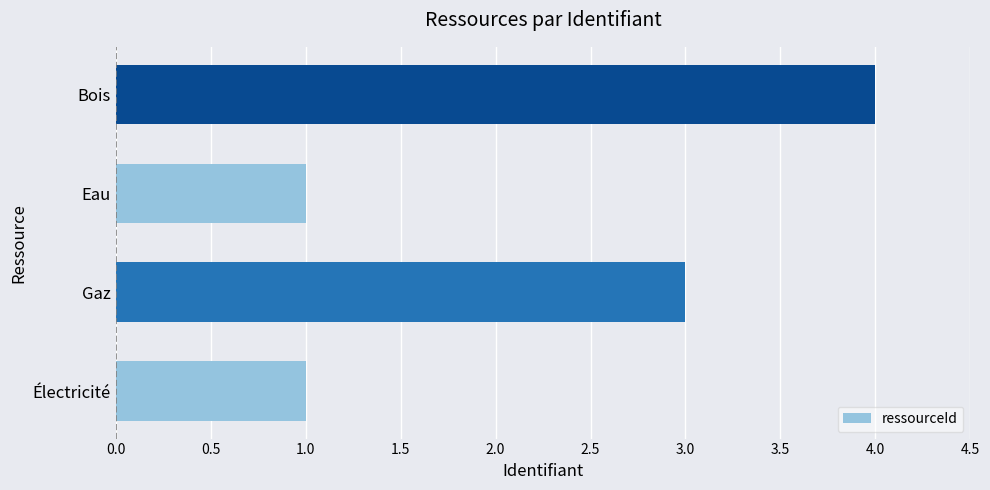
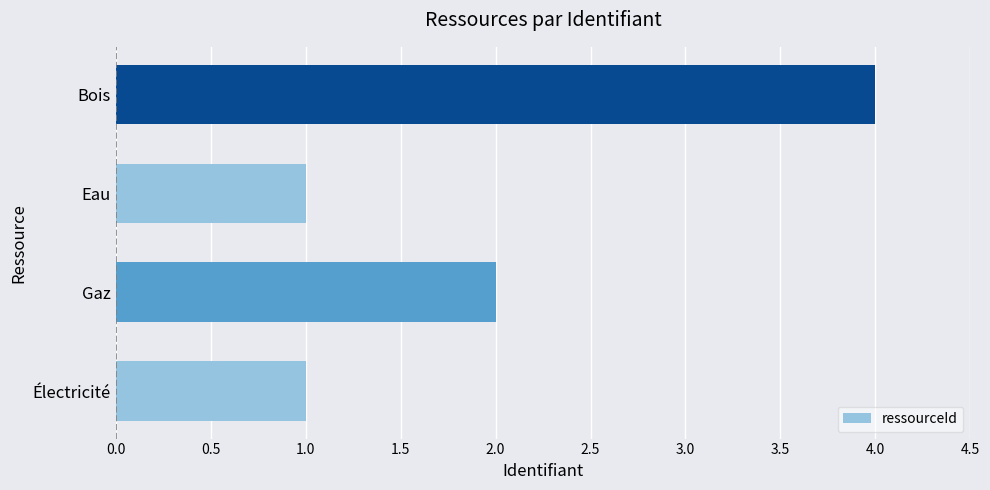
  {
    "Bois": 4,
    "Eau": 1,
-   "Gaz": 3,
+   "Gaz": 2,
    "Électricité": 1
  }
